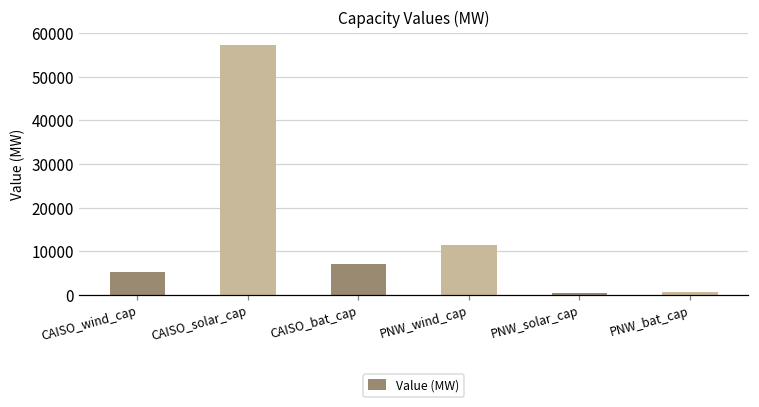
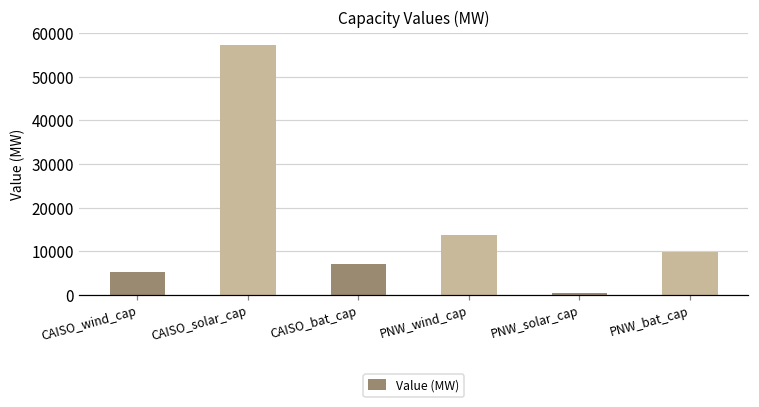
  {
    "CAISO_wind_cap": 5000,
    "CAISO_solar_cap": 57000,
    "CAISO_bat_cap": 7000,
-   "PNW_wind_cap": 11000,
-   "PNW_bat_cap": 1000
+   "PNW_wind_cap": 14000,
+   "PNW_bat_cap": 10000
  }
